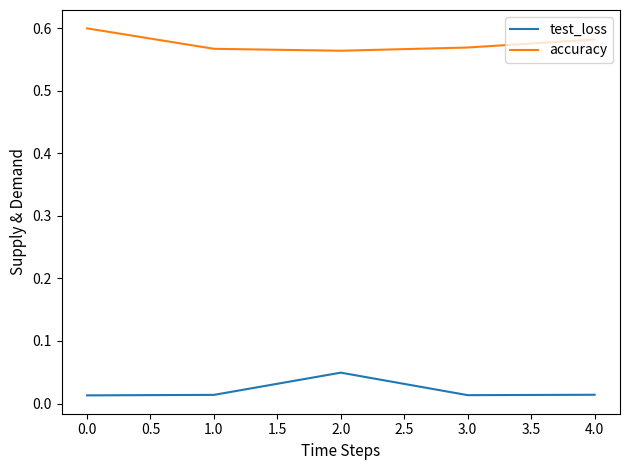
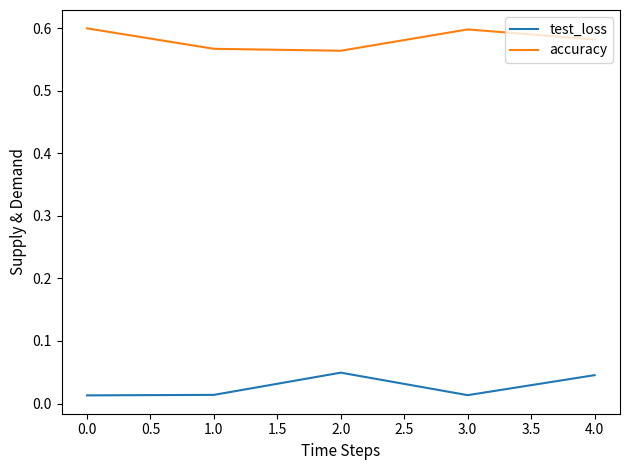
  {
    "test_loss": {
      "0.0": 0.01,
      "1.0": 0.01,
      "2.0": 0.05,
      "3.0": 0.01,
-     "4.0": 0.01
+     "4.0": 0.05
    },
    "accuracy": {
      "0.0": 0.60,
      "1.0": 0.57,
      "2.0": 0.56,
-     "3.0": 0.57
+     "3.0": 0.60
    }
  }
